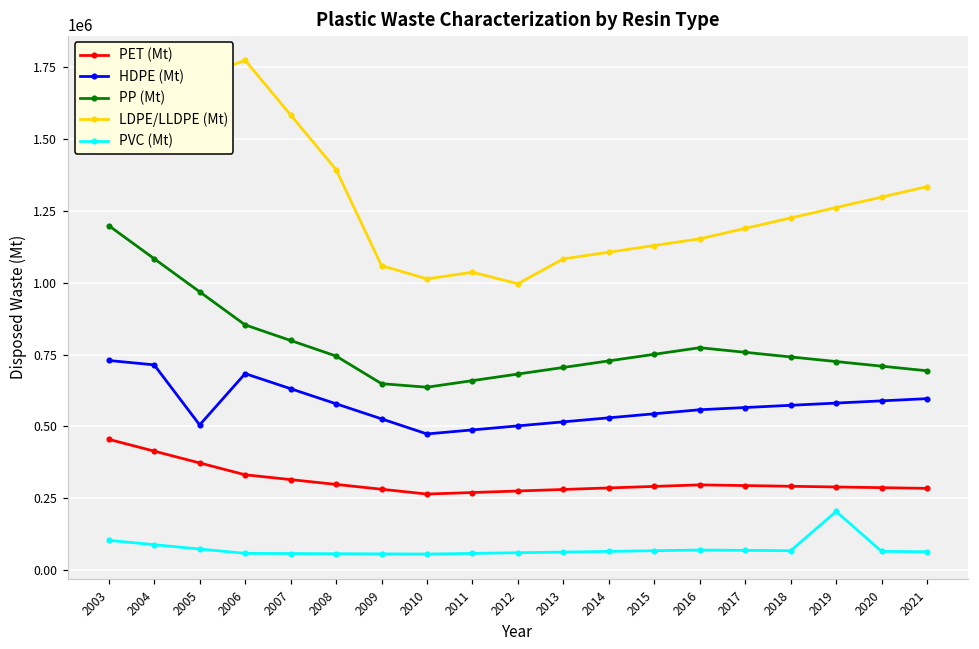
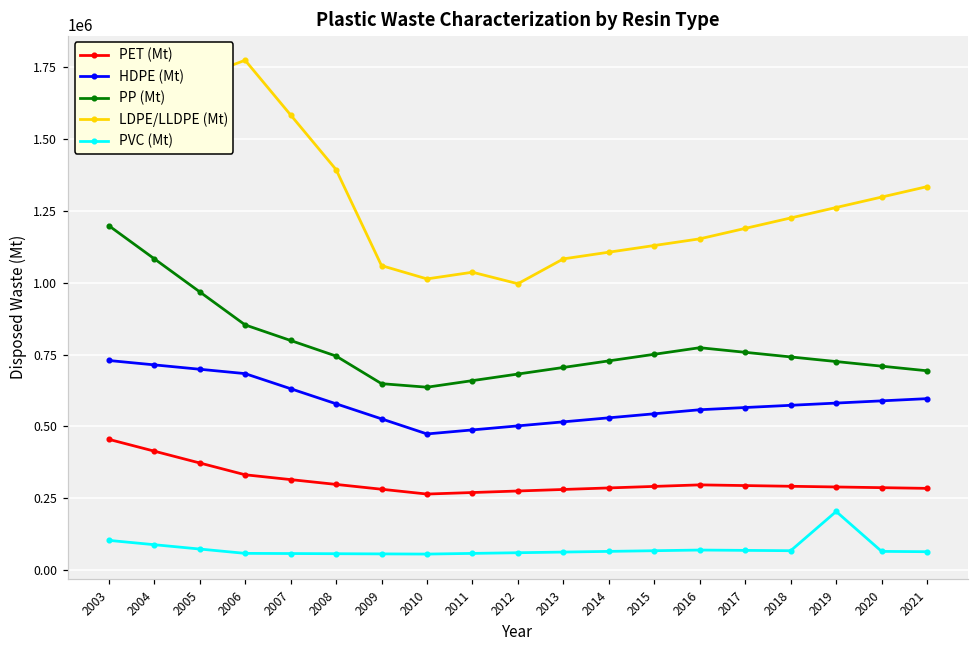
  {
    "PET (Mt)": {
      "2003": 450000,
      "2004": 410000,
      "2005": 370000,
      "2006": 330000,
      "2007": 310000,
      "2008": 300000,
      "2009": 280000,
      "2010": 260000,
      "2011": 270000,
      "2012": 270000,
      "2013": 280000,
      "2014": 290000,
      "2015": 290000,
      "2016": 300000,
      "2017": 290000,
      "2018": 290000,
      "2019": 290000,
      "2020": 290000,
      "2021": 280000
    },
    "HDPE (Mt)": {
      "2003": 730000,
      "2004": 710000,
-     "2005": 500000,
+     "2005": 700000,
      "2006": 680000,
      "2007": 630000,
      "2008": 580000,
      "2009": 530000,
      "2010": 470000,
      "2011": 490000,
      "2012": 500000,
      "2013": 520000,
      "2014": 530000,
      "2015": 540000,
      "2016": 560000,
      "2017": 570000,
      "2018": 570000,
      "2019": 580000,
      "2020": 590000,
      "2021": 600000
    },
    "PP (Mt)": {
      "2003": 1200000,
      "2004": 1080000,
      "2005": 970000,
      "2006": 850000,
      "2007": 800000,
      "2008": 740000,
      "2009": 650000,
      "2010": 640000,
      "2011": 660000,
      "2012": 680000,
      "2013": 710000,
      "2014": 730000,
      "2015": 750000,
      "2016": 770000,
      "2017": 760000,
      "2018": 740000,
      "2019": 730000,
      "2020": 710000,
      "2021": 690000
    },
    "LDPE/LLDPE (Mt)": {
      "2006": 1770000,
      "2007": 1580000,
      "2008": 1390000,
      "2009": 1060000,
      "2010": 1010000,
      "2011": 1040000,
      "2012": 1000000,
      "2013": 1080000,
      "2014": 1110000,
      "2015": 1130000,
      "2016": 1150000,
      "2017": 1190000,
      "2018": 1230000,
      "2019": 1260000,
      "2020": 1300000,
      "2021": 1330000
    },
    "PVC (Mt)": {
      "2003": 100000,
      "2004": 90000,
      "2005": 70000,
      "2006": 60000,
      "2007": 60000,
      "2008": 60000,
      "2009": 60000,
      "2010": 60000,
      "2011": 60000,
      "2012": 60000,
      "2013": 60000,
      "2014": 60000,
      "2015": 70000,
      "2016": 70000,
      "2017": 70000,
      "2018": 70000,
      "2019": 200000,
      "2020": 60000,
      "2021": 60000
    }
  }
